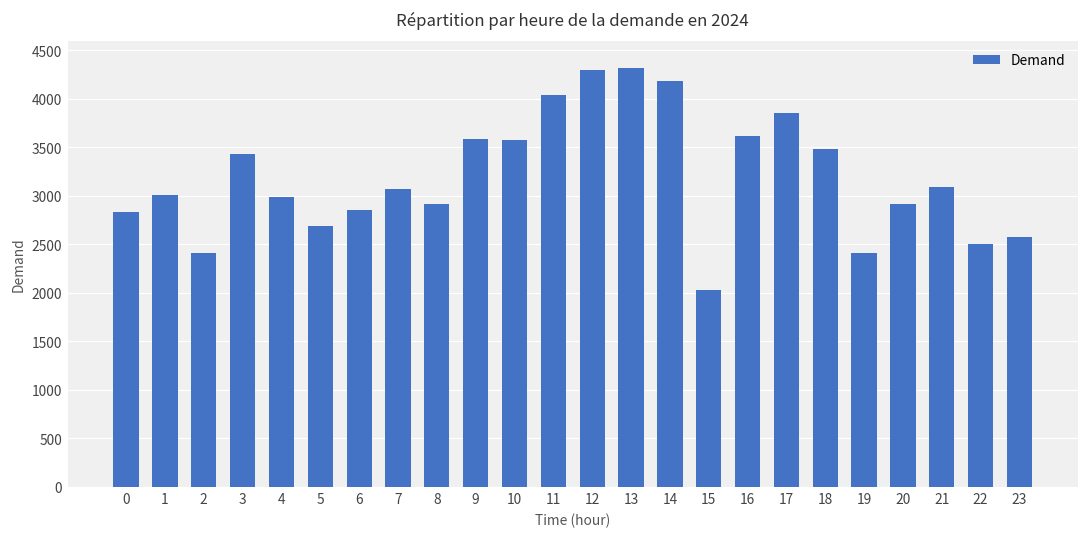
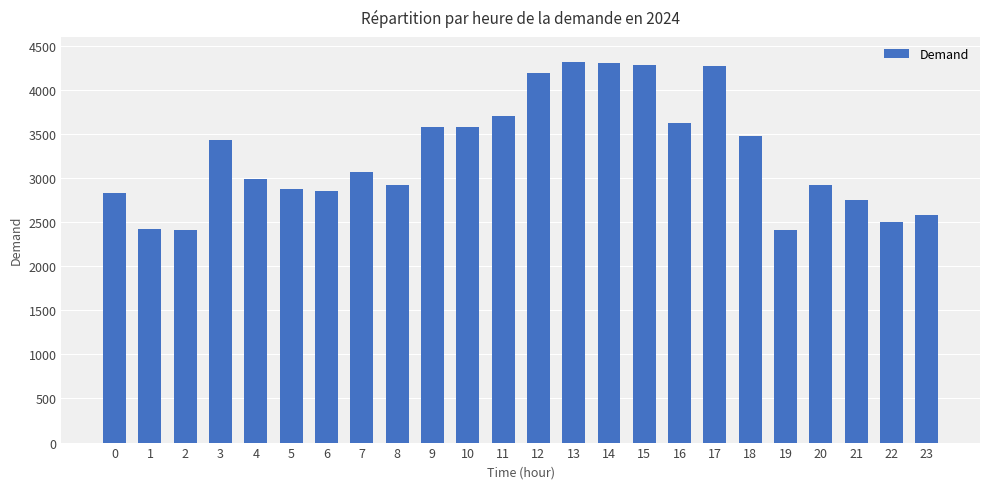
  {
    "0": 2800,
-   "1": 3000,
+   "1": 2400,
    "2": 2400,
    "3": 3400,
    "4": 3000,
-   "5": 2700,
+   "5": 2900,
    "6": 2900,
    "7": 3100,
    "8": 2900,
    "9": 3600,
    "10": 3600,
-   "11": 4000,
-   "12": 4300,
+   "11": 3700,
+   "12": 4200,
    "13": 4300,
-   "14": 4200,
-   "15": 2000,
+   "14": 4300,
+   "15": 4300,
    "16": 3600,
-   "17": 3900,
+   "17": 4300,
    "18": 3500,
    "19": 2400,
    "20": 2900,
-   "21": 3100,
+   "21": 2800,
    "22": 2500,
    "23": 2600
  }
